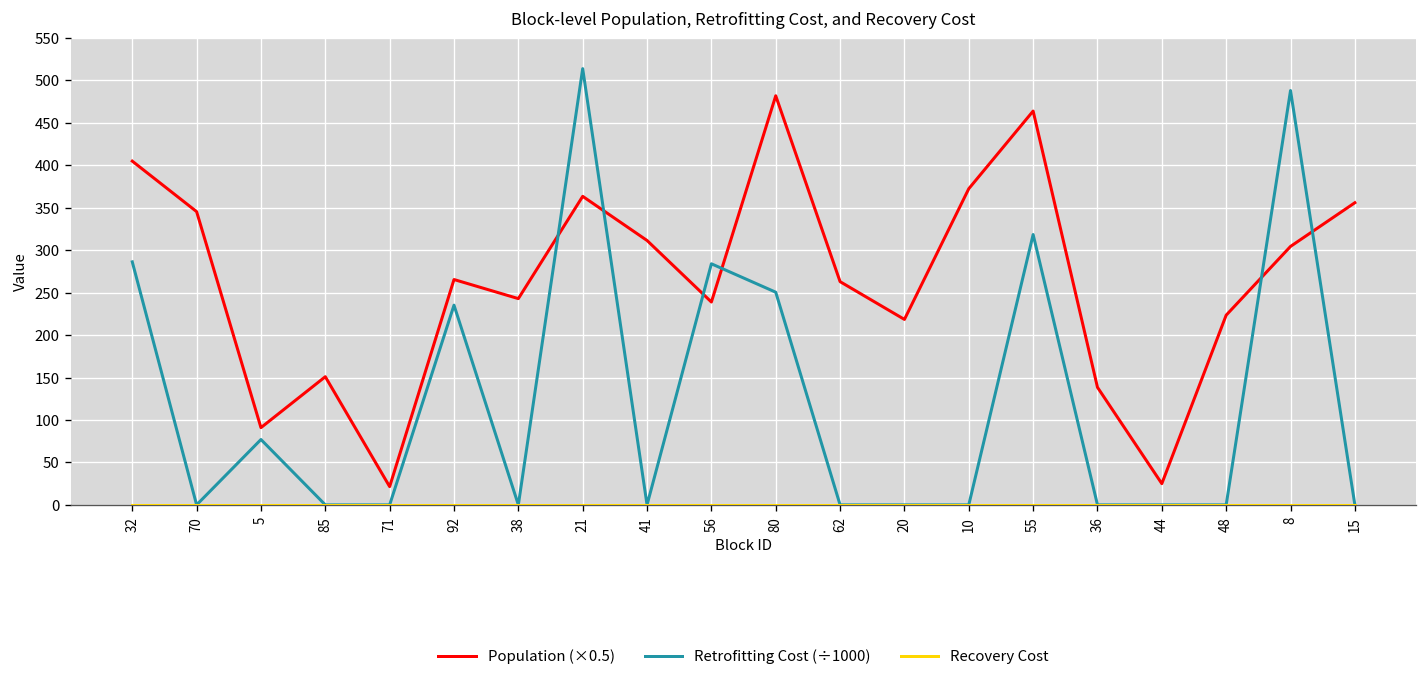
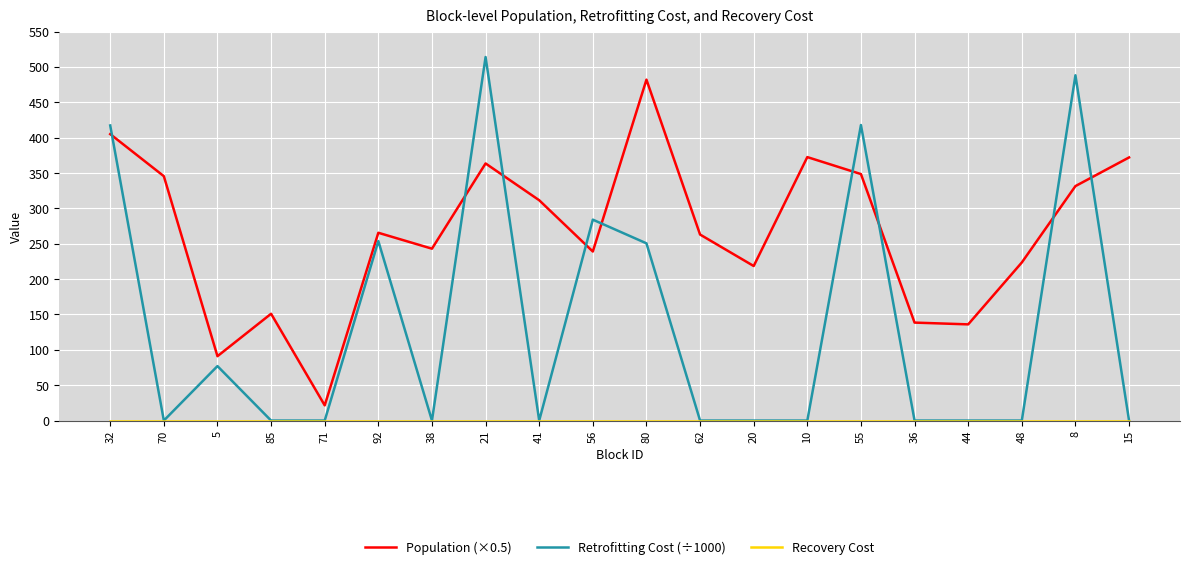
  {
    "Population (×0.5)": {
      "32": 410,
      "70": 350,
      "5": 90,
      "85": 150,
      "71": 20,
      "92": 270,
      "38": 240,
      "21": 360,
      "41": 310,
      "56": 240,
      "80": 480,
      "62": 260,
      "20": 220,
      "10": 370,
-     "55": 460,
+     "55": 350,
      "36": 140,
-     "44": 30,
+     "44": 140,
      "48": 220,
-     "8": 300,
-     "15": 360
+     "8": 330,
+     "15": 370
    },
    "Retrofitting Cost (÷1000)": {
-     "32": 290,
+     "32": 420,
      "5": 80,
-     "92": 240,
+     "92": 250,
      "21": 510,
      "56": 280,
      "80": 250,
-     "55": 320,
+     "55": 420,
      "8": 490
    },
    "Recovery Cost": {
      "32": 0,
      "5": 0,
      "92": 0,
      "21": 0,
      "56": 0,
      "80": 0,
      "55": 0,
      "8": 0
    }
  }
